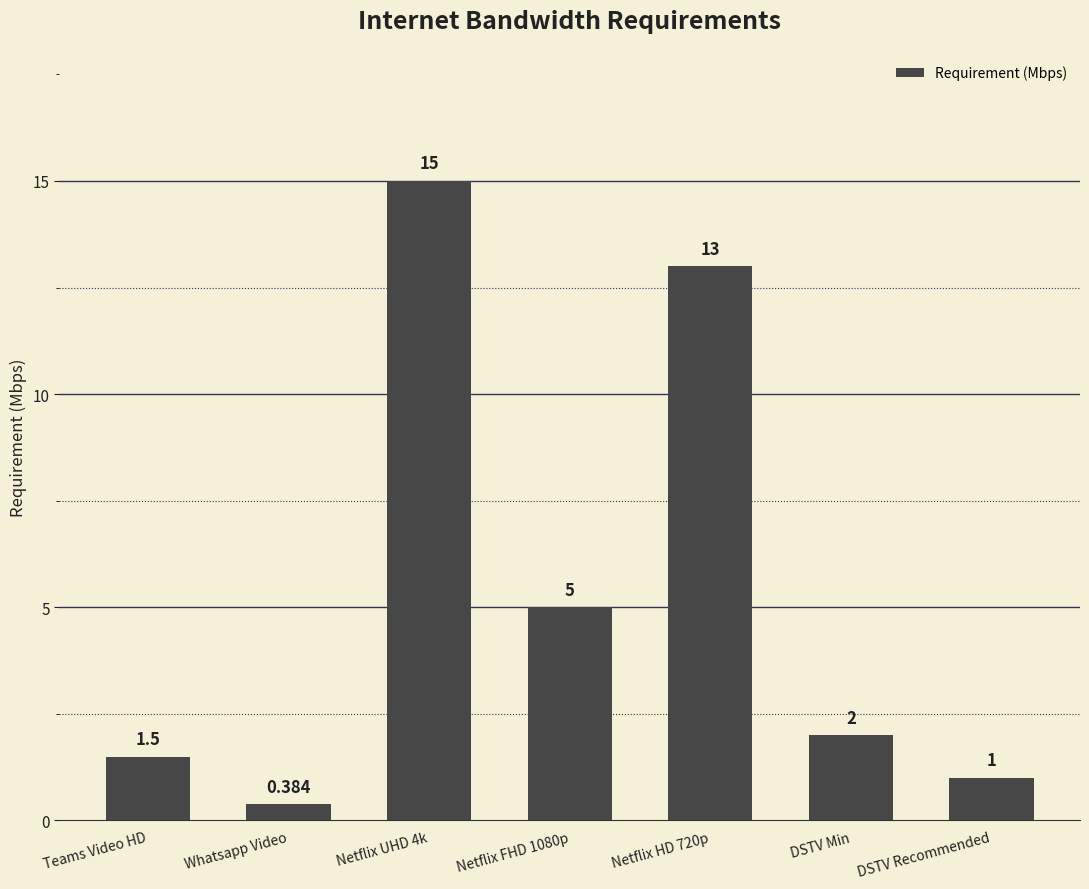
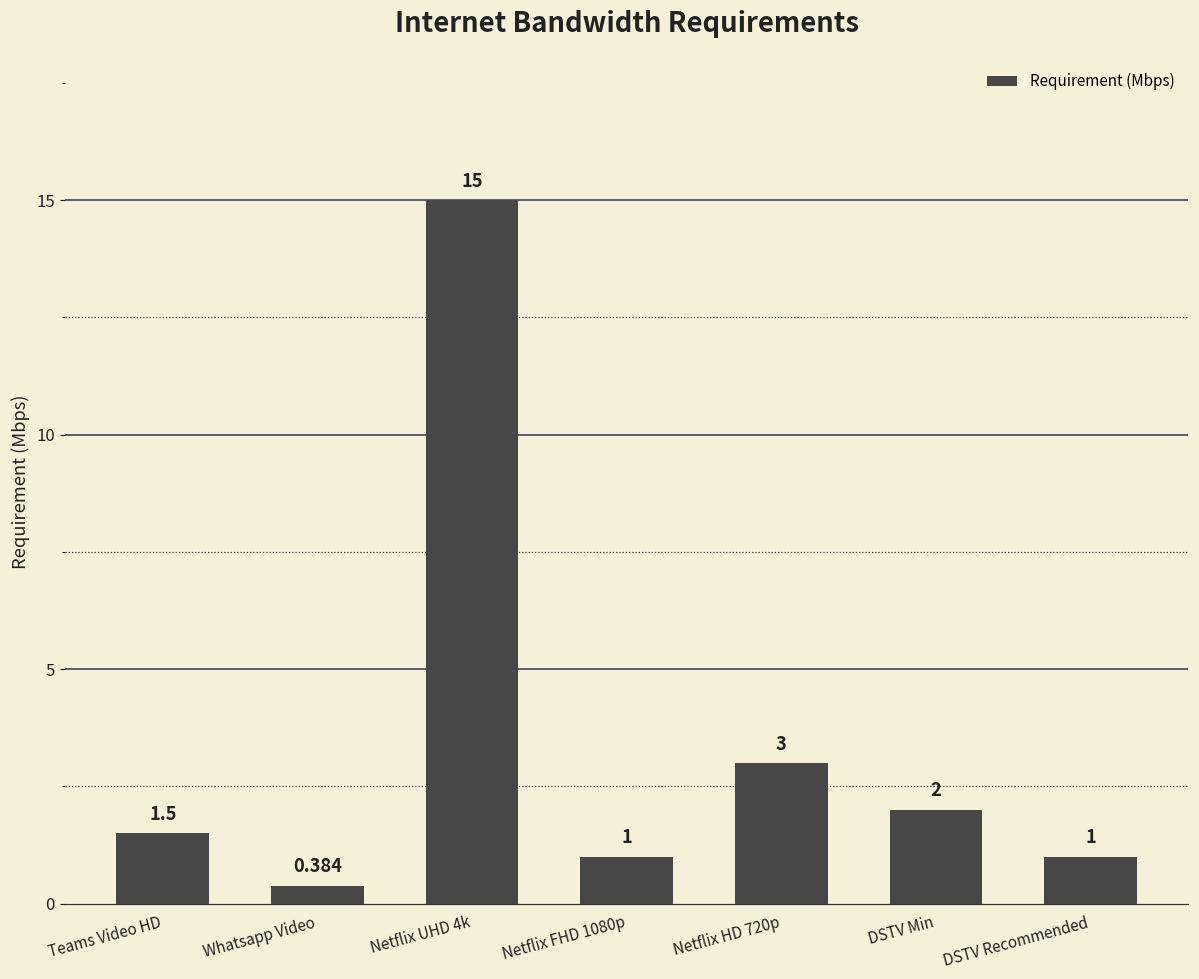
  {
    "Teams Video HD": 1.5,
    "Whatsapp Video": 0.384,
    "Netflix UHD 4k": 15,
-   "Netflix FHD 1080p": 5,
-   "Netflix HD 720p": 13,
+   "Netflix FHD 1080p": 1,
+   "Netflix HD 720p": 3,
    "DSTV Min": 2,
    "DSTV Recommended": 1
  }
